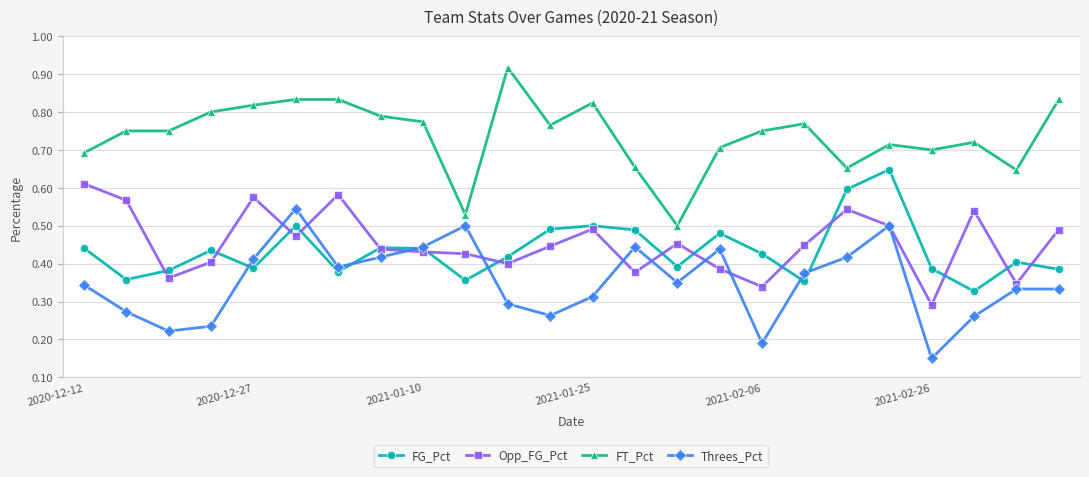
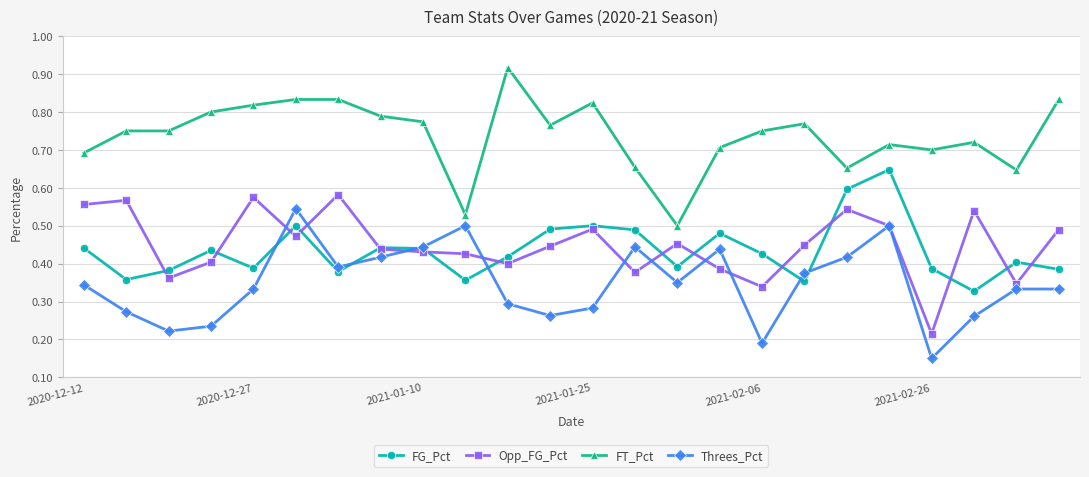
  {
    "Opp_FG_Pct": {
-     "2020-12-12": 0.61,
+     "2020-12-12": 0.56,
      "2020-12-27": 0.58,
      "2021-01-10": 0.43,
      "2021-01-25": 0.49,
      "2021-02-06": 0.34,
-     "2021-02-26": 0.29
+     "2021-02-26": 0.22
    },
    "Threes_Pct": {
      "2020-12-12": 0.34,
-     "2020-12-27": 0.41,
-     "2021-01-25": 0.31,
+     "2020-12-27": 0.33,
+     "2021-01-25": 0.28,
      "2021-02-06": 0.19,
      "2021-02-26": 0.15
    }
  }
